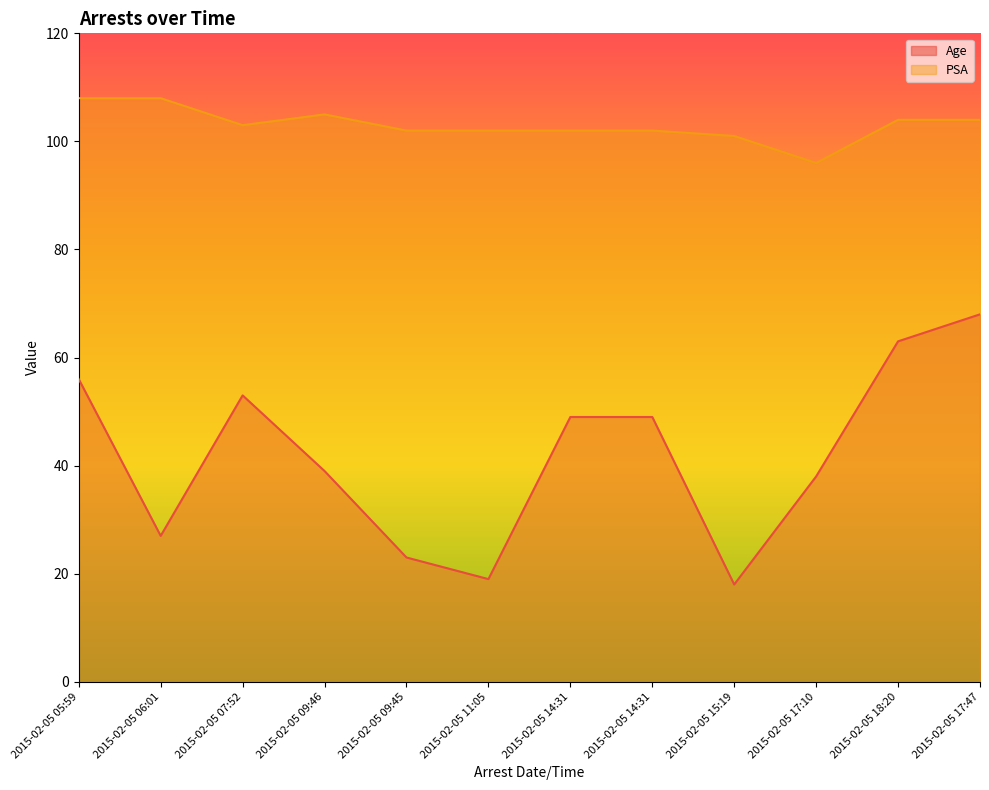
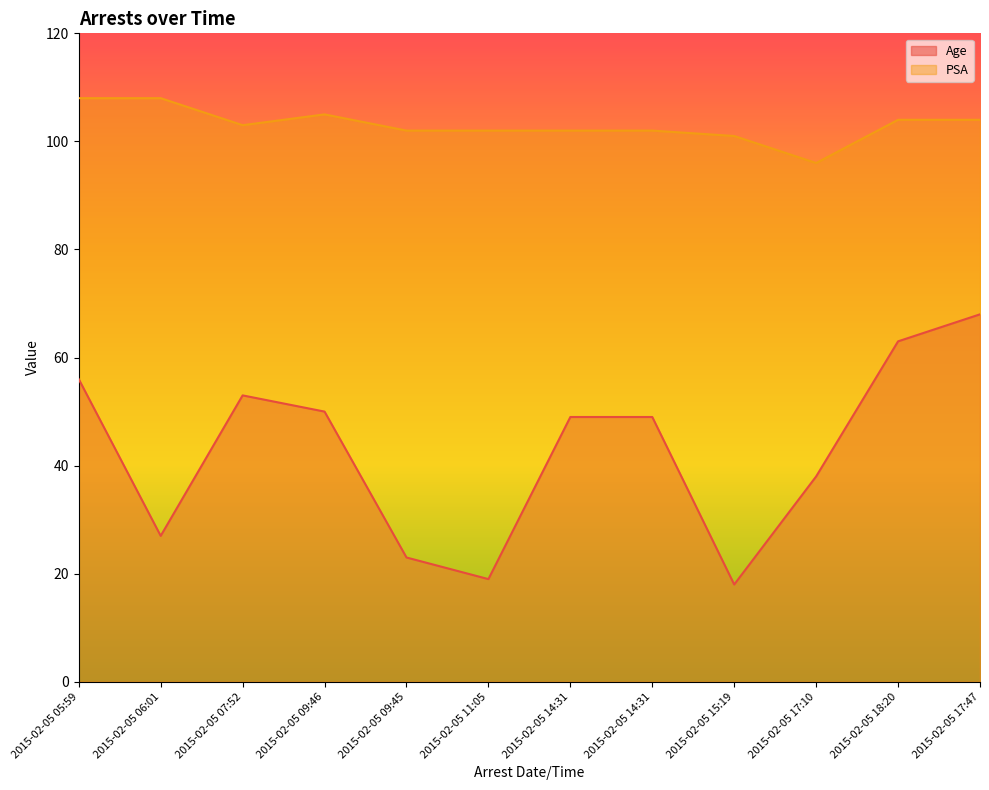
  {
    "Age": {
      "2015-02-05 05:59": 56,
      "2015-02-05 06:01": 27,
      "2015-02-05 07:52": 53,
-     "2015-02-05 09:46": 39,
+     "2015-02-05 09:46": 50,
      "2015-02-05 09:45": 23,
      "2015-02-05 11:05": 19,
      "2015-02-05 15:19": 18,
      "2015-02-05 17:10": 38,
      "2015-02-05 18:20": 63,
      "2015-02-05 17:47": 68
    },
    "PSA": {
      "2015-02-05 05:59": 108,
      "2015-02-05 06:01": 108,
      "2015-02-05 07:52": 103,
      "2015-02-05 09:46": 105,
      "2015-02-05 09:45": 102,
      "2015-02-05 11:05": 102,
      "2015-02-05 15:19": 101,
      "2015-02-05 17:10": 96,
      "2015-02-05 18:20": 104,
      "2015-02-05 17:47": 104
    }
  }
